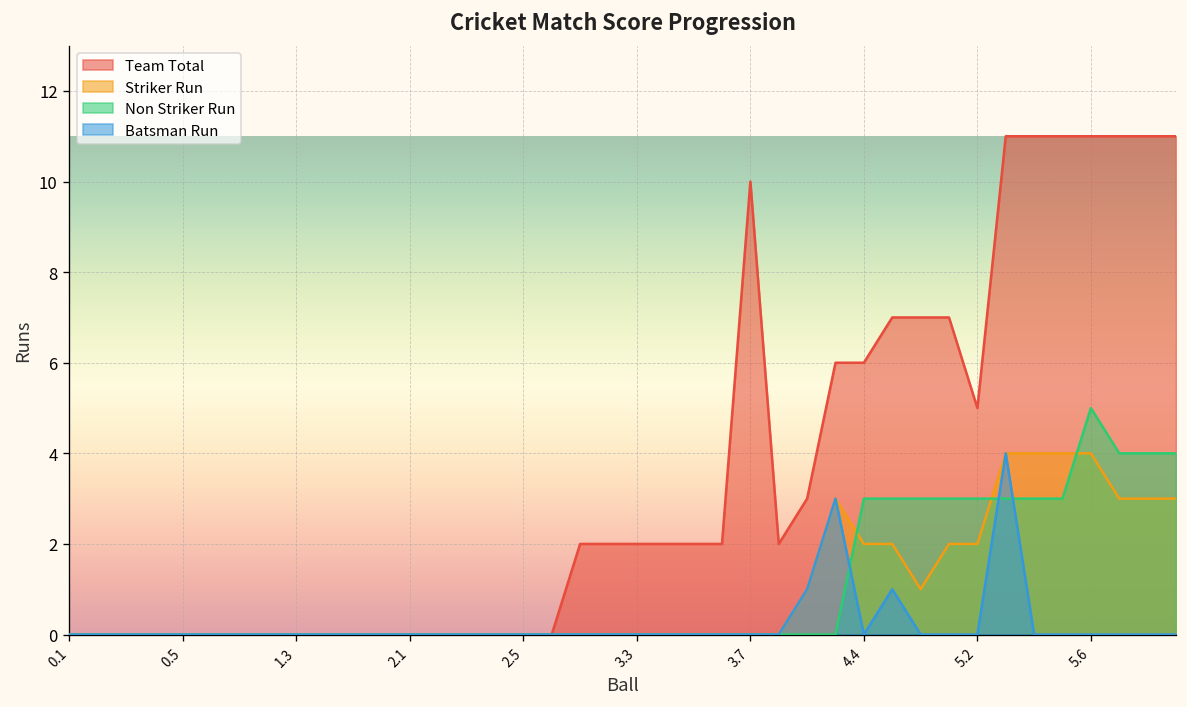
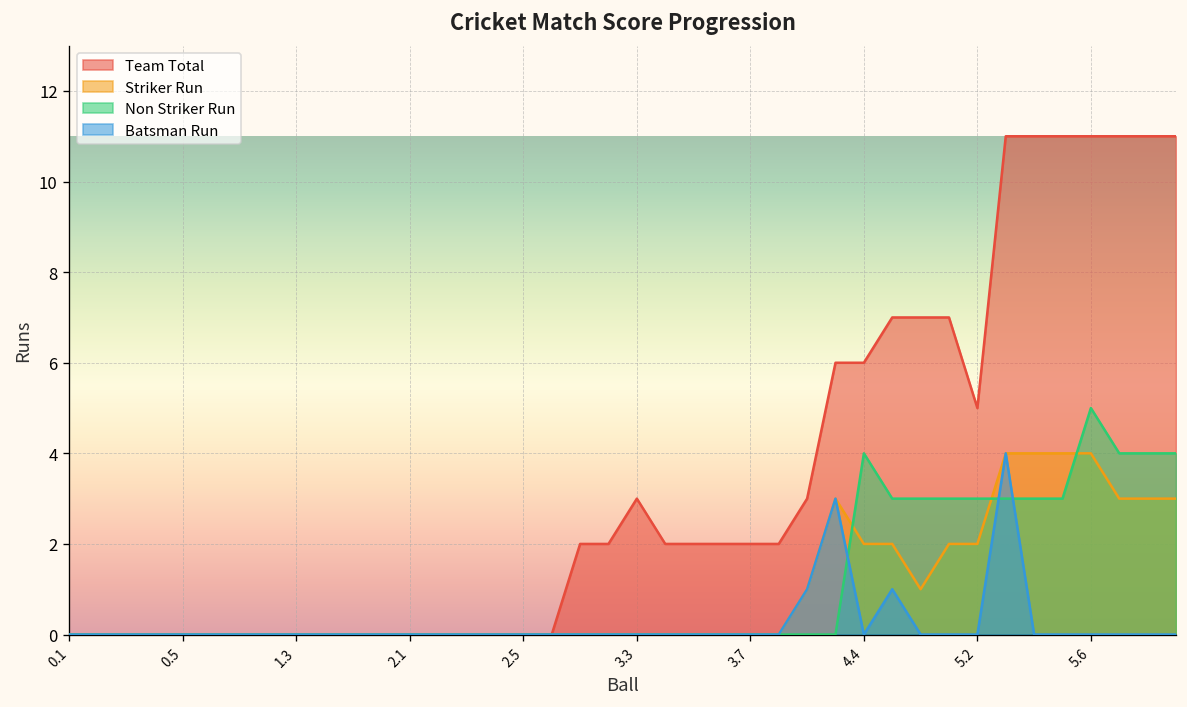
  {
    "Team Total": {
-     "3.3": 2,
-     "3.7": 10,
+     "3.3": 3,
+     "3.7": 2,
      "4.4": 6,
      "5.2": 5,
      "5.6": 11
    },
    "Striker Run": {
      "4.4": 2,
      "5.2": 2,
      "5.6": 4
    },
    "Non Striker Run": {
-     "4.4": 3,
+     "4.4": 4,
      "5.2": 3,
      "5.6": 5
    },
    "Batsman Run": {
      "4.4": 0,
      "5.2": 0,
      "5.6": 0
    }
  }
